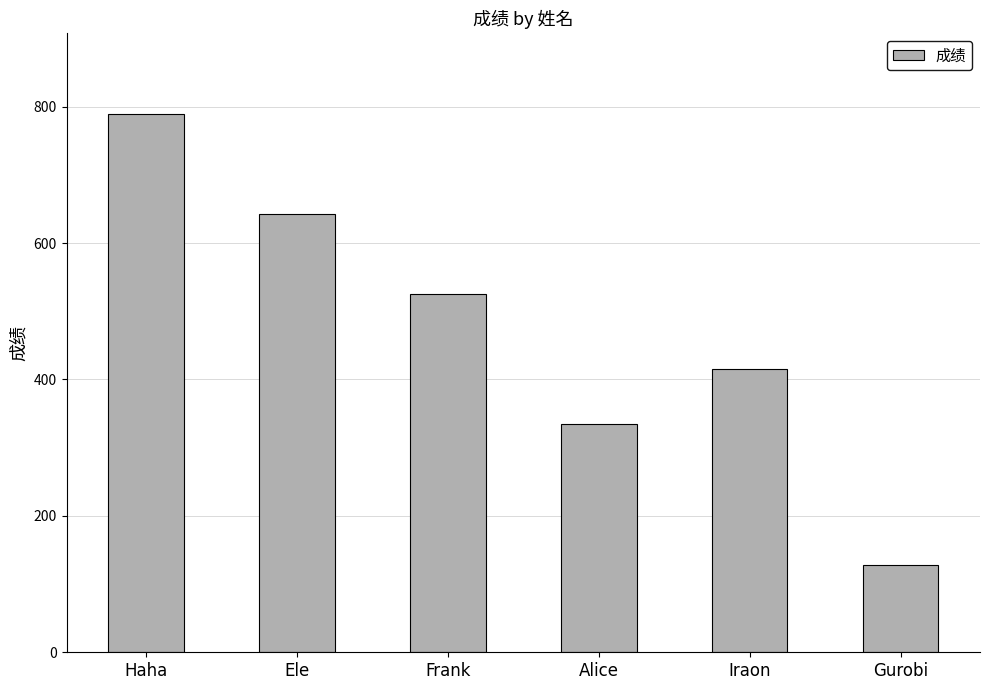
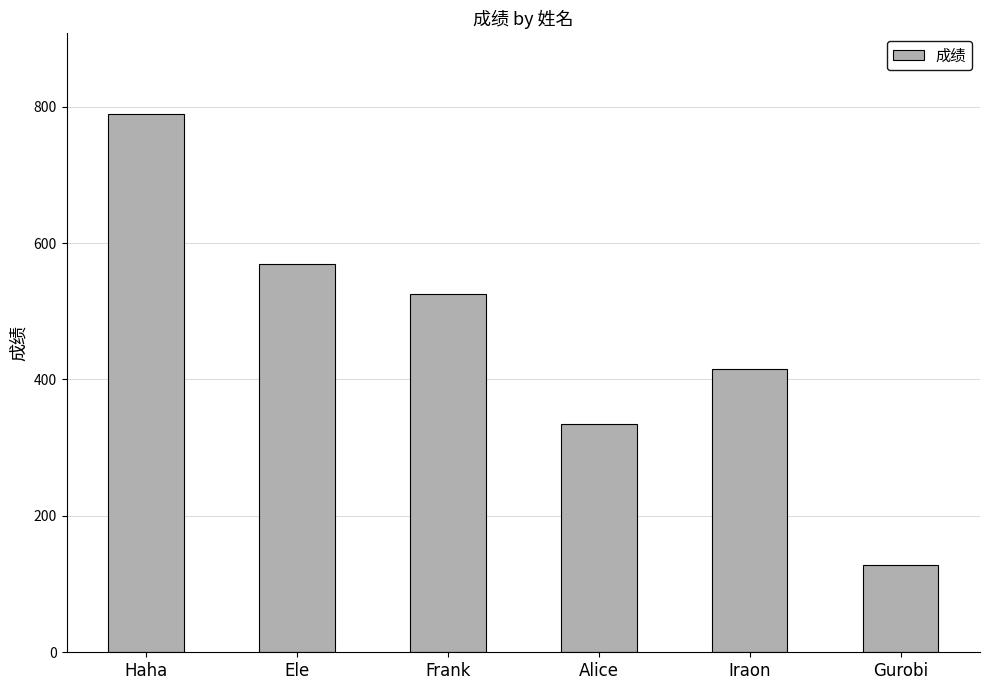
  {
    "Haha": 790,
-   "Ele": 640,
+   "Ele": 570,
    "Frank": 530,
    "Alice": 330,
    "Iraon": 420,
    "Gurobi": 130
  }
